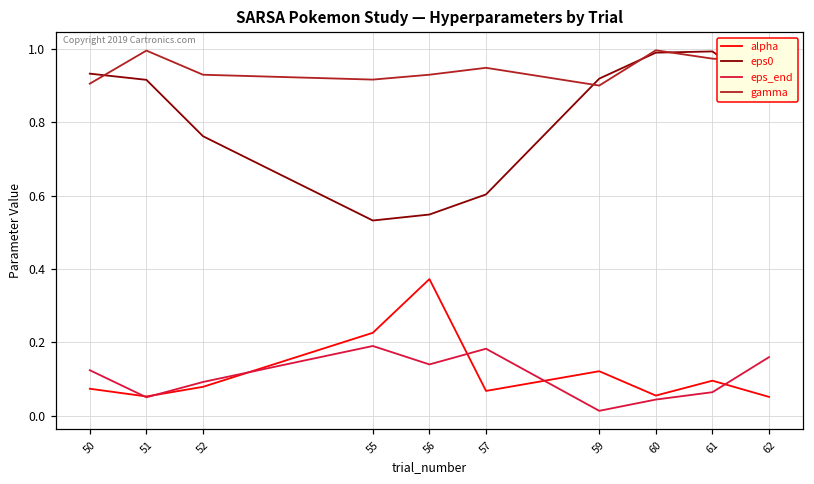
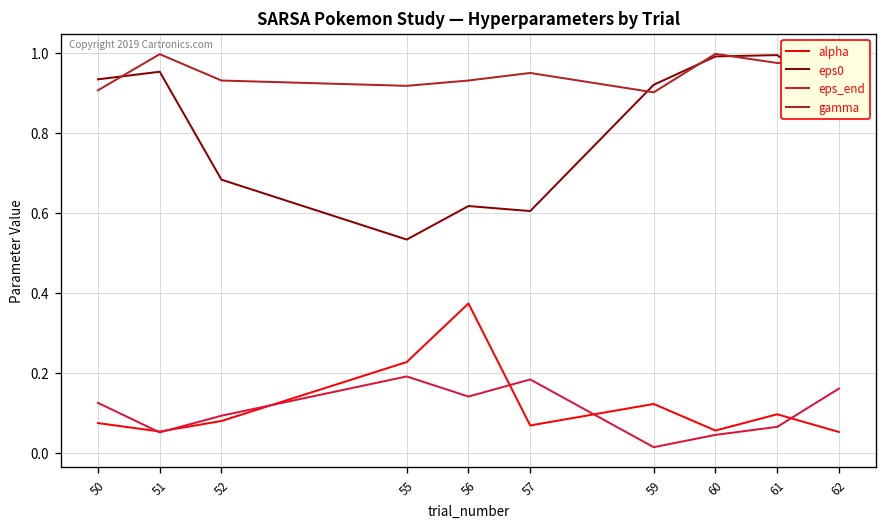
  {
    "alpha": {
      "50": 0.07,
      "52": 0.08,
      "55": 0.23,
      "56": 0.37,
      "57": 0.07,
      "59": 0.12,
      "60": 0.06,
      "61": 0.10,
      "62": 0.05
    },
    "eps0": {
      "50": 0.93,
-     "51": 0.92,
-     "52": 0.76,
+     "51": 0.95,
+     "52": 0.68,
      "55": 0.53,
-     "56": 0.55,
+     "56": 0.62,
      "57": 0.60,
      "59": 0.92,
      "61": 0.99
    }
  }
